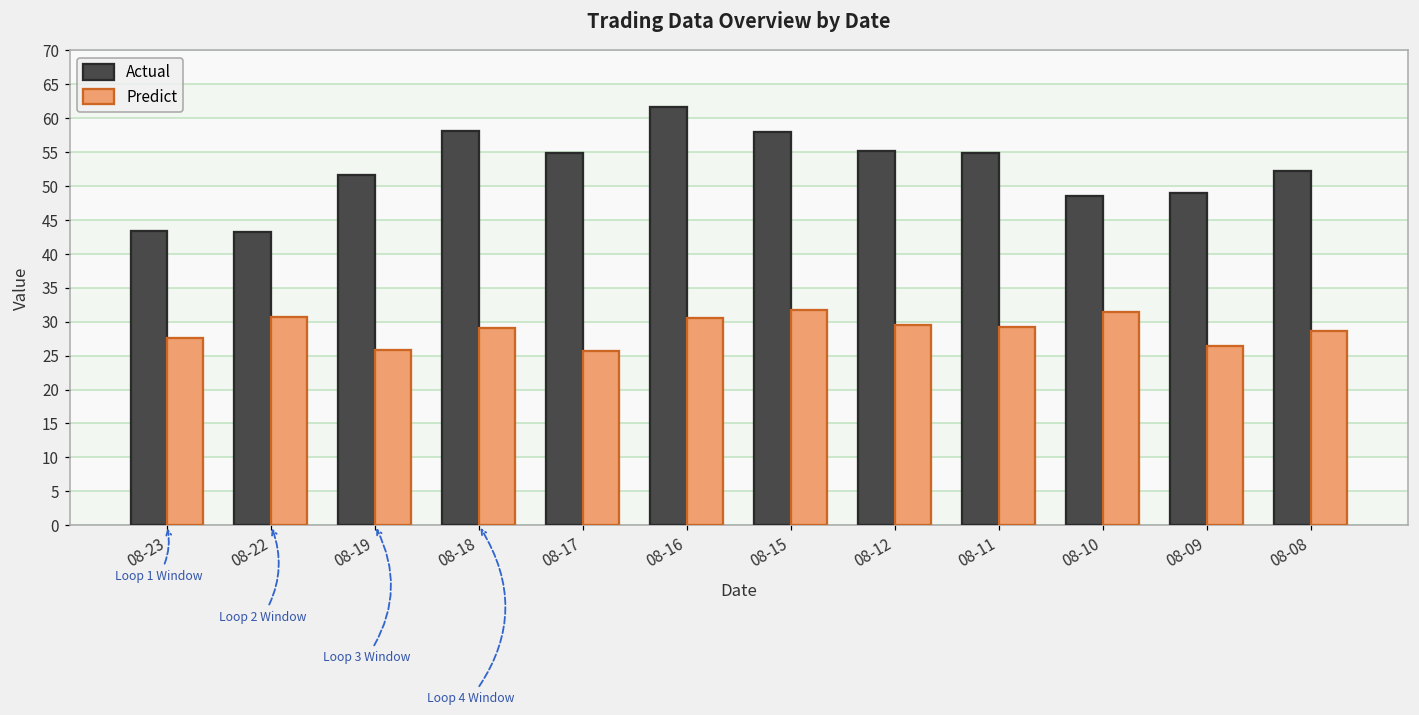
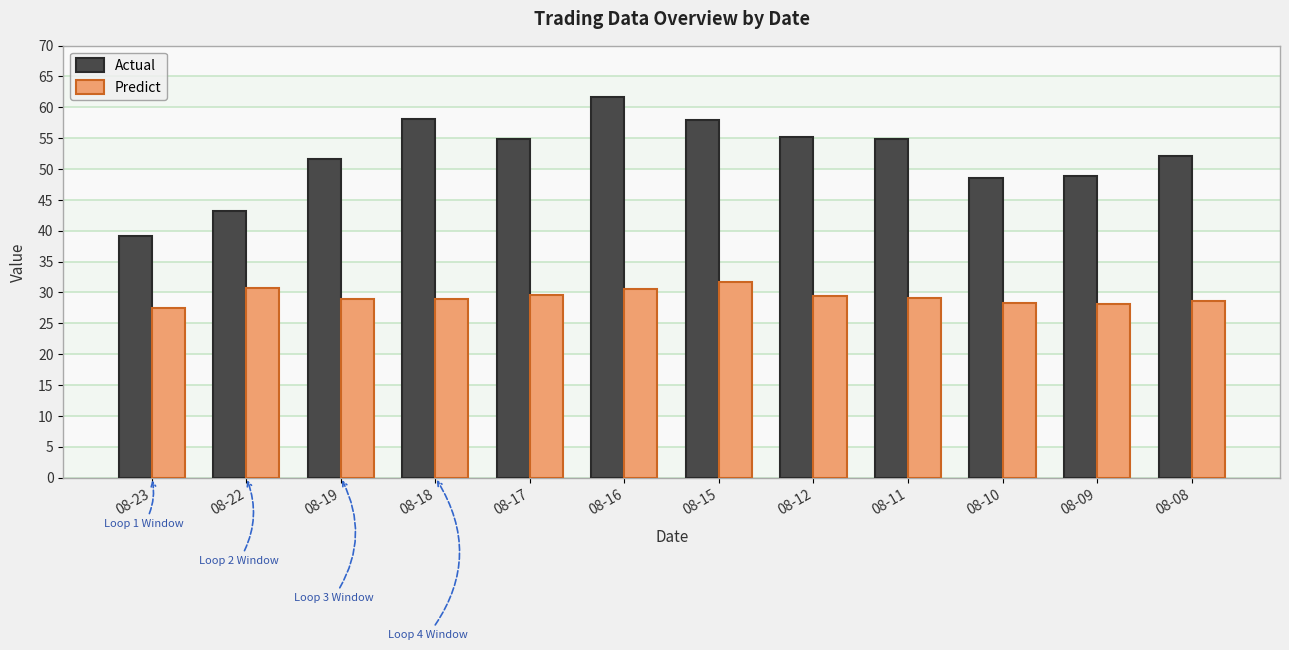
  {
    "Actual": {
-     "08-23": 43,
+     "08-23": 39,
      "08-22": 43,
      "08-19": 52,
      "08-18": 58,
      "08-17": 55,
      "08-16": 62,
      "08-15": 58,
      "08-12": 55,
      "08-11": 55,
      "08-10": 49,
      "08-09": 49,
      "08-08": 52
    },
    "Predict": {
      "08-23": 28,
      "08-22": 31,
-     "08-19": 26,
+     "08-19": 29,
      "08-18": 29,
-     "08-17": 26,
+     "08-17": 30,
      "08-16": 31,
      "08-15": 32,
      "08-12": 30,
      "08-11": 29,
-     "08-10": 31,
-     "08-09": 26,
+     "08-10": 28,
+     "08-09": 28,
      "08-08": 29
    }
  }
